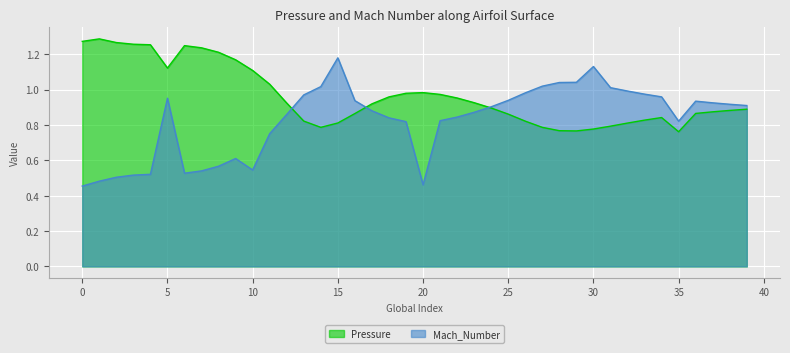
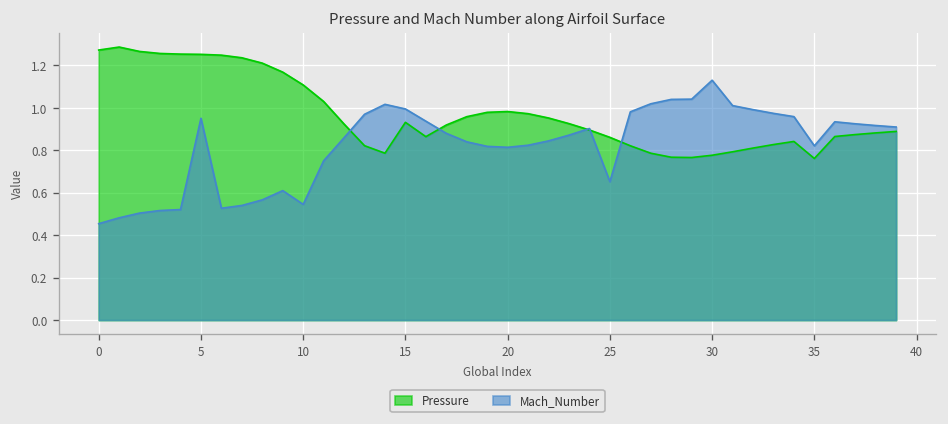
  {
    "Pressure": {
      "0": 1.27,
-     "5": 1.12,
+     "5": 1.25,
      "10": 1.11,
-     "15": 0.81,
+     "15": 0.93,
      "20": 0.98,
      "25": 0.86,
      "30": 0.78,
      "35": 0.76
    },
    "Mach_Number": {
      "0": 0.45,
      "5": 0.95,
      "10": 0.55,
-     "15": 1.18,
-     "20": 0.46,
-     "25": 0.94,
+     "15": 1.00,
+     "20": 0.81,
+     "25": 0.65,
      "30": 1.13,
      "35": 0.82
    }
  }
